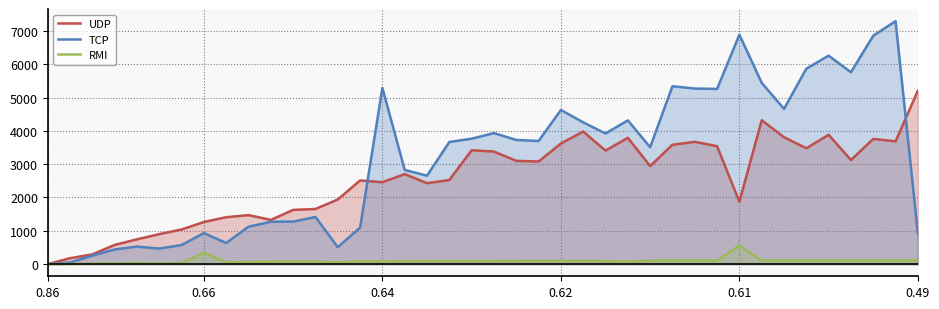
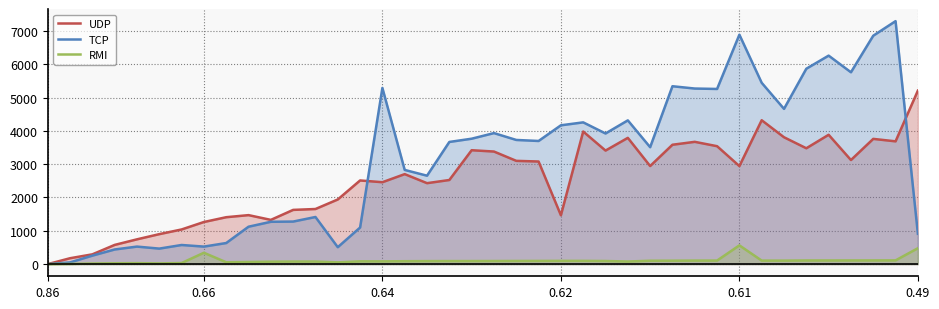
  {
    "UDP": {
      "0.66": 1300,
      "0.64": 2500,
-     "0.62": 3600,
-     "0.61": 1900,
+     "0.62": 1500,
+     "0.61": 2900,
      "0.49": 5200
    },
    "TCP": {
-     "0.66": 900,
+     "0.66": 500,
      "0.64": 5300,
-     "0.62": 4600,
+     "0.62": 4200,
      "0.61": 6900,
      "0.49": 900
    },
    "RMI": {
      "0.66": 300,
      "0.64": 100,
      "0.62": 100,
      "0.61": 600,
-     "0.49": 100
+     "0.49": 500
    }
  }
